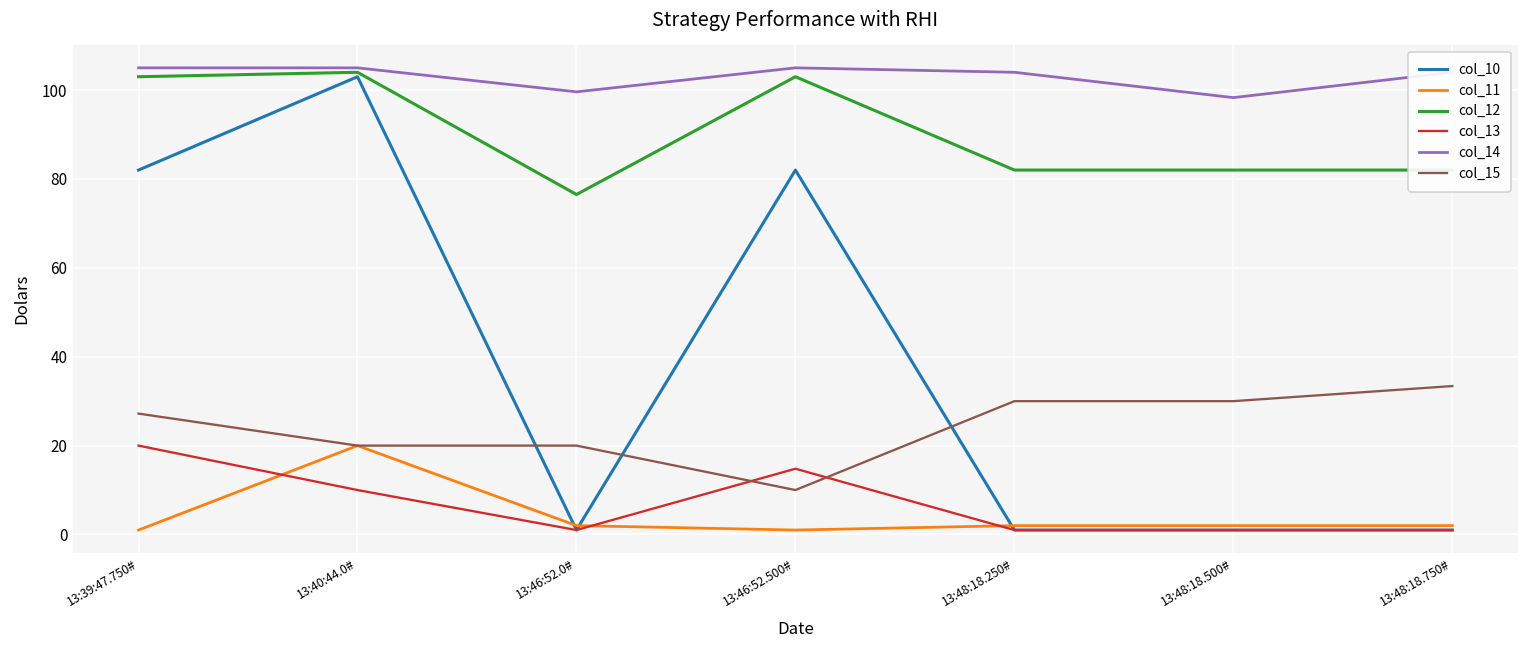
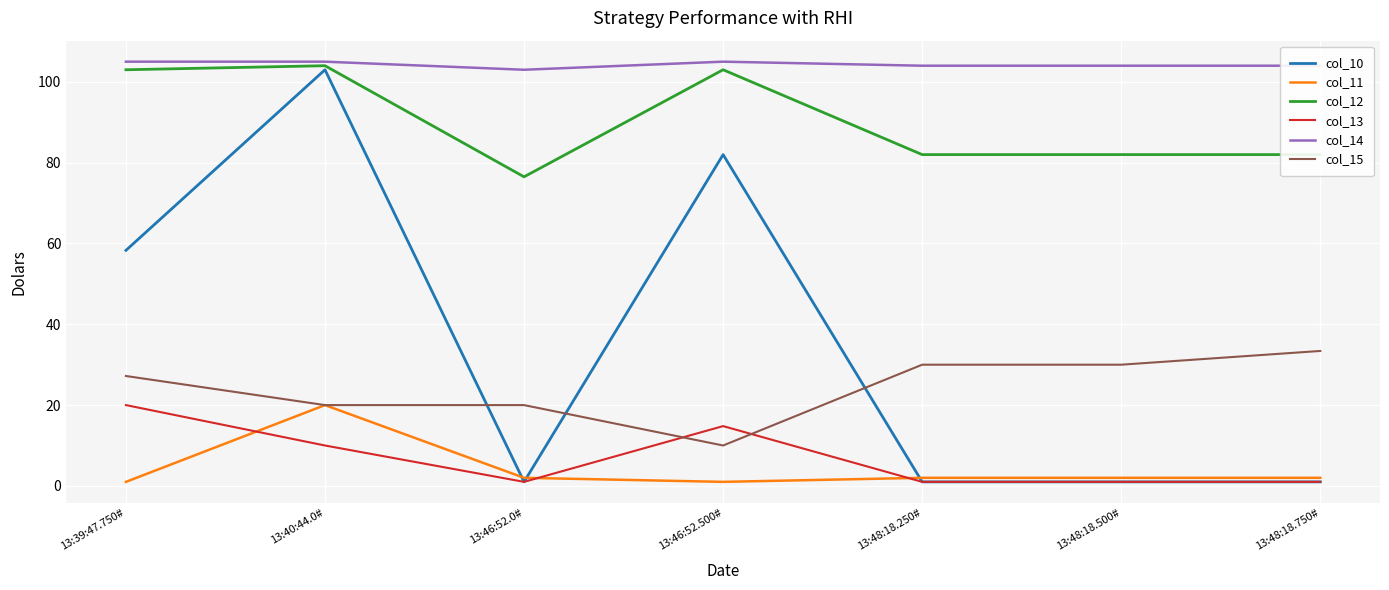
  {
    "col_10": {
-     "13:39:47.750#": 82,
+     "13:39:47.750#": 58,
      "13:40:44.0#": 103,
      "13:46:52.500#": 82
    },
    "col_11": {
      "13:39:47.750#": 1,
      "13:46:52.0#": 2,
      "13:46:52.500#": 1,
      "13:48:18.250#": 2,
      "13:48:18.500#": 2,
      "13:48:18.750#": 2
    },
    "col_12": {
      "13:39:47.750#": 103,
      "13:40:44.0#": 104,
      "13:46:52.0#": 77,
      "13:46:52.500#": 103,
      "13:48:18.250#": 82,
      "13:48:18.500#": 82
    },
    "col_13": {
      "13:39:47.750#": 20,
      "13:40:44.0#": 10,
      "13:46:52.500#": 15
    },
    "col_14": {
      "13:39:47.750#": 105,
      "13:40:44.0#": 105,
-     "13:46:52.0#": 100,
+     "13:46:52.0#": 103,
      "13:46:52.500#": 105,
      "13:48:18.250#": 104,
-     "13:48:18.500#": 98
+     "13:48:18.500#": 104
    },
    "col_15": {
      "13:39:47.750#": 27,
      "13:46:52.0#": 20,
      "13:46:52.500#": 10,
      "13:48:18.250#": 30,
      "13:48:18.500#": 30,
      "13:48:18.750#": 33
    }
  }
